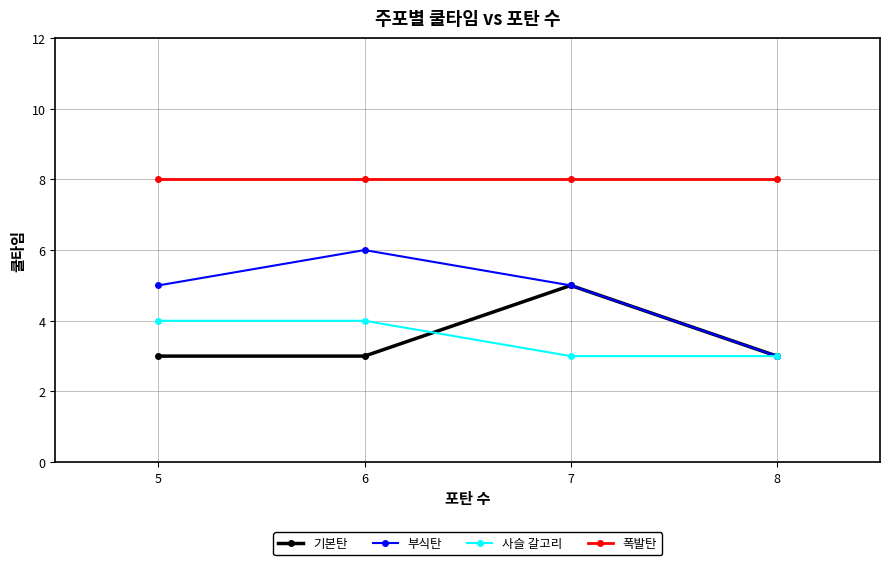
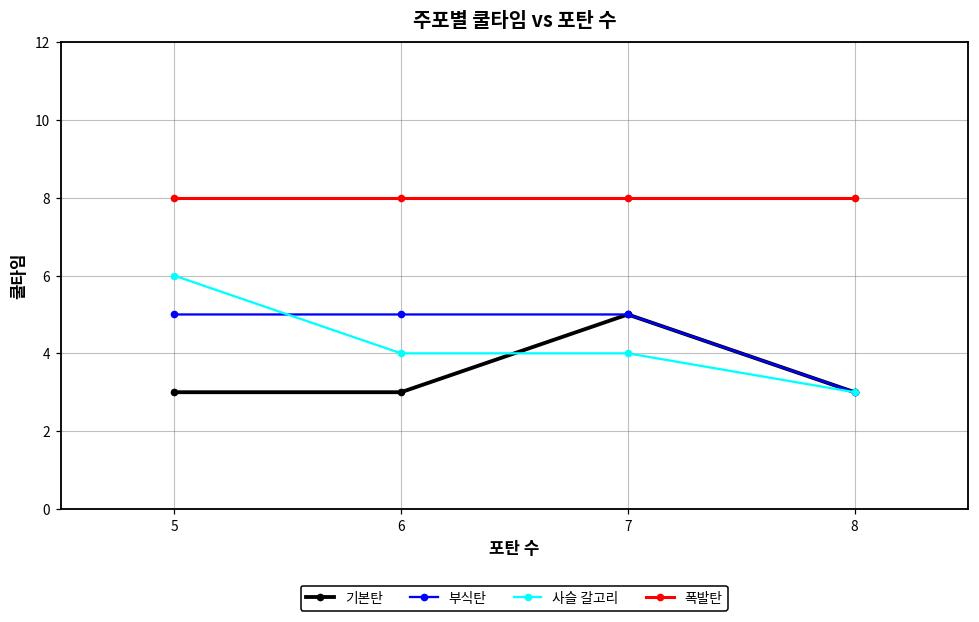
  {
    "기본탄": {
      "5": 3,
      "6": 3
    },
    "부식탄": {
      "5": 5,
-     "6": 6
+     "6": 5
    },
    "사슬 갈고리": {
-     "5": 4,
+     "5": 6,
      "6": 4,
-     "7": 3
+     "7": 4
    },
    "폭발탄": {
      "5": 8,
      "6": 8,
      "7": 8,
      "8": 8
    }
  }
